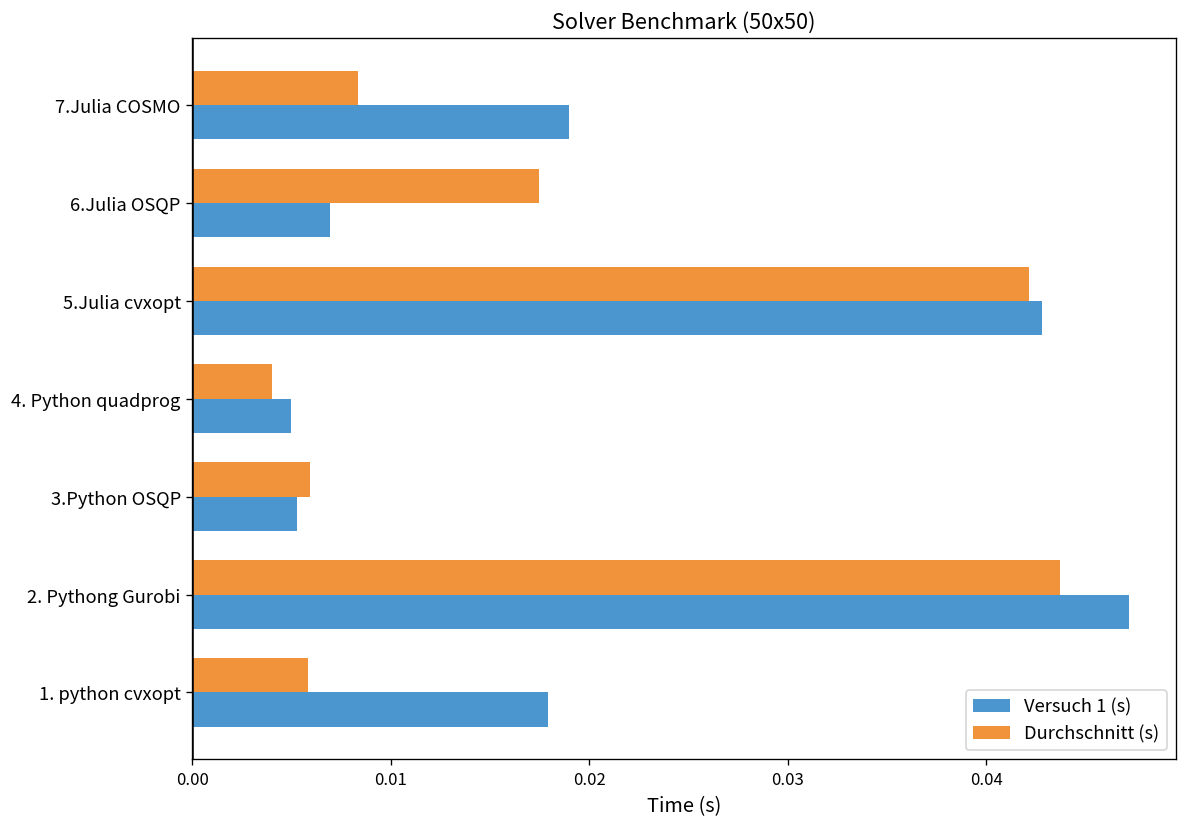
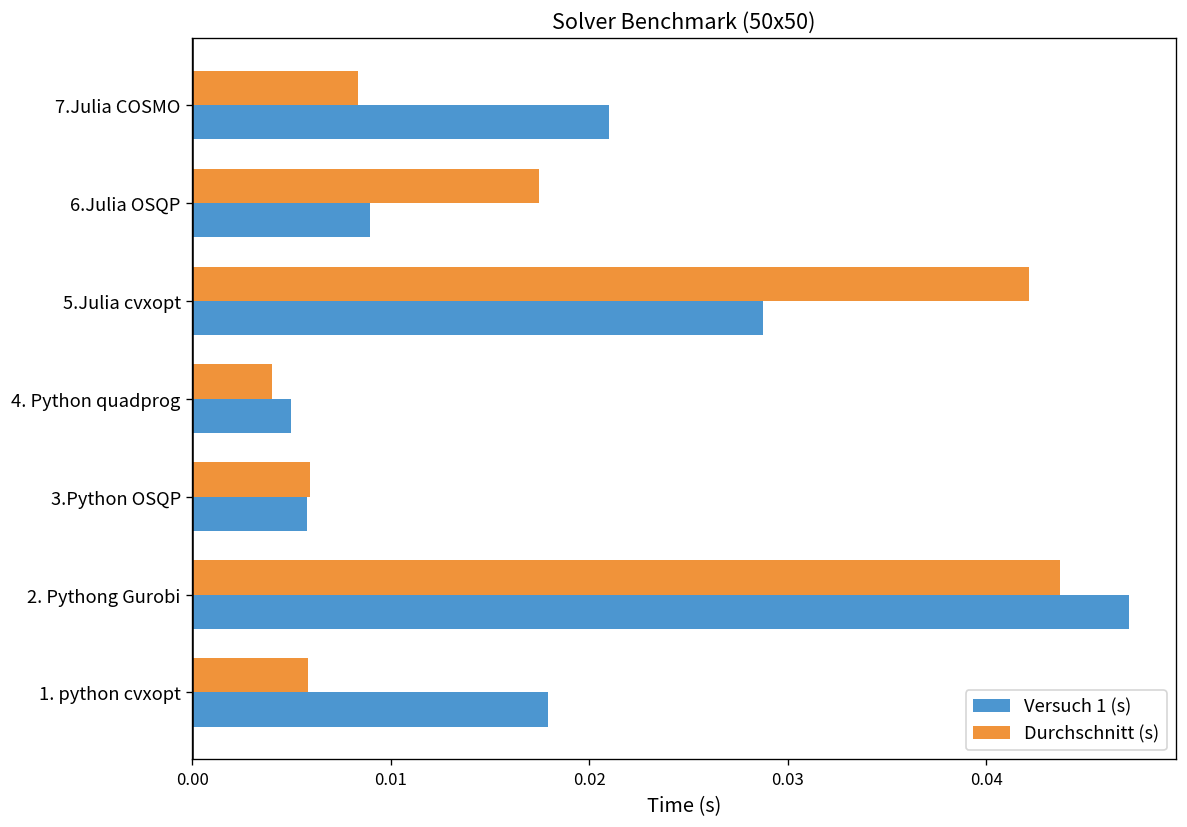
  {
    "Versuch 1 (s)": {
-     "7.Julia COSMO": 0.019,
-     "6.Julia OSQP": 0.0069,
-     "5.Julia cvxopt": 0.0428,
+     "7.Julia COSMO": 0.021,
+     "6.Julia OSQP": 0.0090,
+     "5.Julia cvxopt": 0.0288,
      "4. Python quadprog": 0.0050,
-     "3.Python OSQP": 0.0053,
+     "3.Python OSQP": 0.0058,
      "2. Pythong Gurobi": 0.0472,
      "1. python cvxopt": 0.0179
    },
    "Durchschnitt (s)": {
      "7.Julia COSMO": 0.0083,
      "6.Julia OSQP": 0.0175,
      "5.Julia cvxopt": 0.0421,
      "4. Python quadprog": 0.0040,
      "3.Python OSQP": 0.0059,
      "2. Pythong Gurobi": 0.0437,
      "1. python cvxopt": 0.0058
    }
  }
